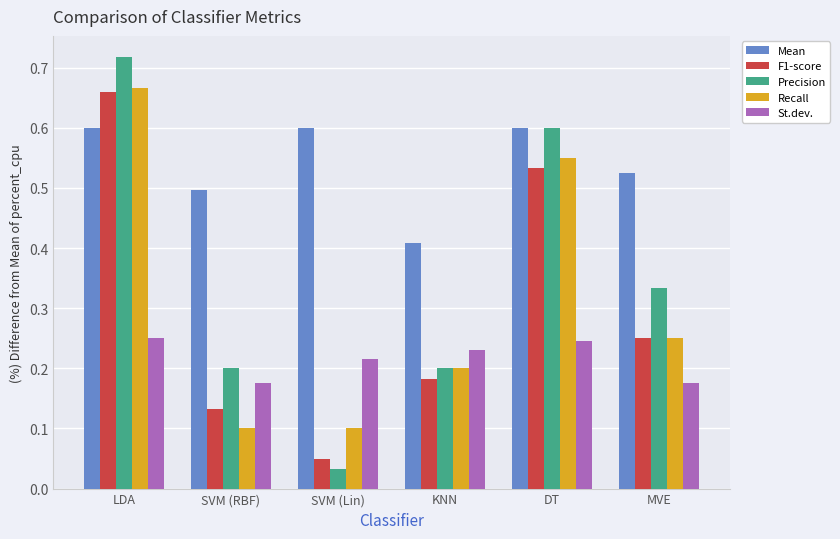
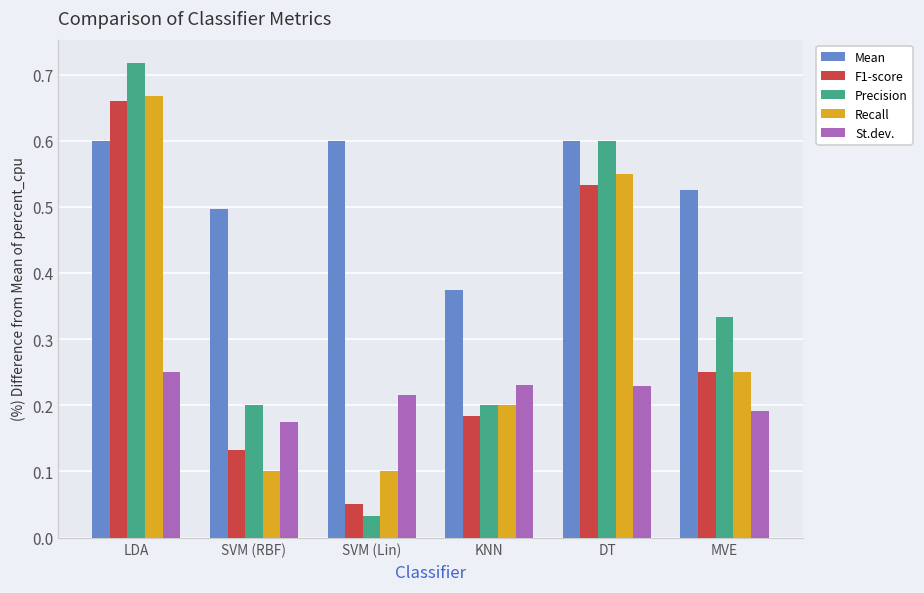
  {
    "Mean": {
      "LDA": 0.60,
      "SVM (RBF)": 0.50,
      "SVM (Lin)": 0.60,
-     "KNN": 0.41,
+     "KNN": 0.38,
      "DT": 0.60,
      "MVE": 0.53
    },
    "F1-score": {
      "LDA": 0.66,
      "SVM (RBF)": 0.13,
      "SVM (Lin)": 0.05,
      "KNN": 0.18,
      "DT": 0.53,
      "MVE": 0.25
    },
    "Precision": {
      "LDA": 0.72,
      "SVM (RBF)": 0.20,
      "SVM (Lin)": 0.03,
      "KNN": 0.20,
      "DT": 0.60,
      "MVE": 0.33
    },
    "Recall": {
      "LDA": 0.67,
      "SVM (RBF)": 0.10,
      "SVM (Lin)": 0.10,
      "KNN": 0.20,
      "DT": 0.55,
      "MVE": 0.25
    },
    "St.dev.": {
      "LDA": 0.25,
      "SVM (RBF)": 0.18,
      "SVM (Lin)": 0.22,
      "KNN": 0.23,
-     "DT": 0.25,
-     "MVE": 0.18
+     "DT": 0.23,
+     "MVE": 0.19
    }
  }
